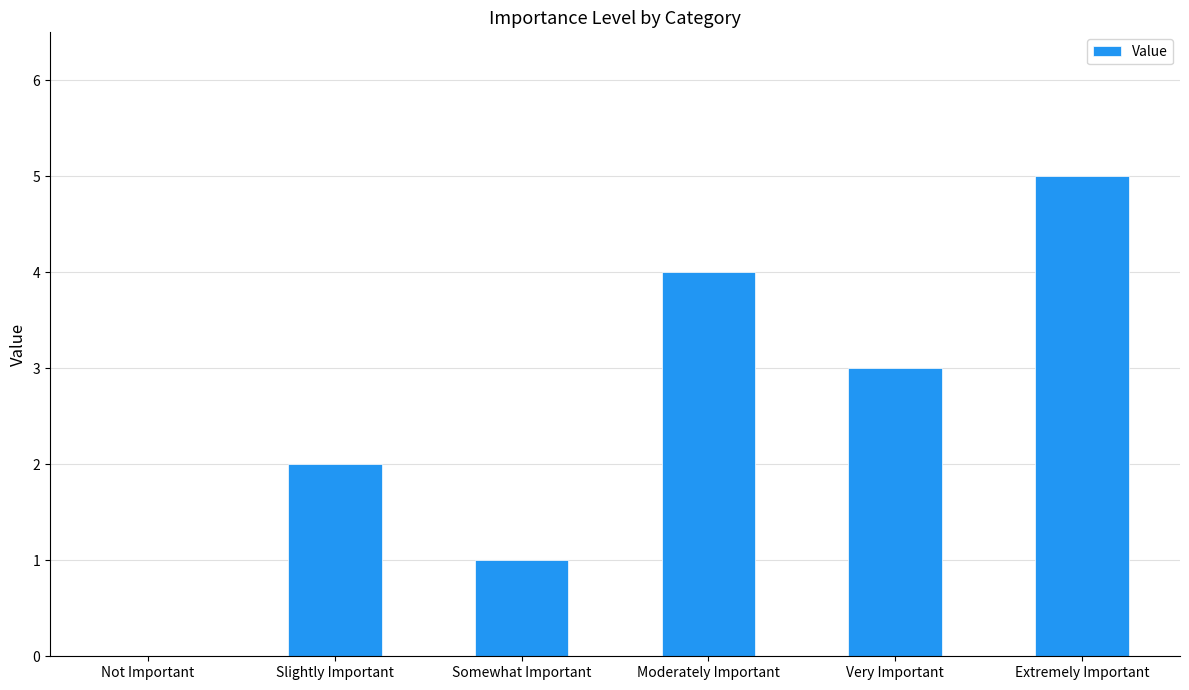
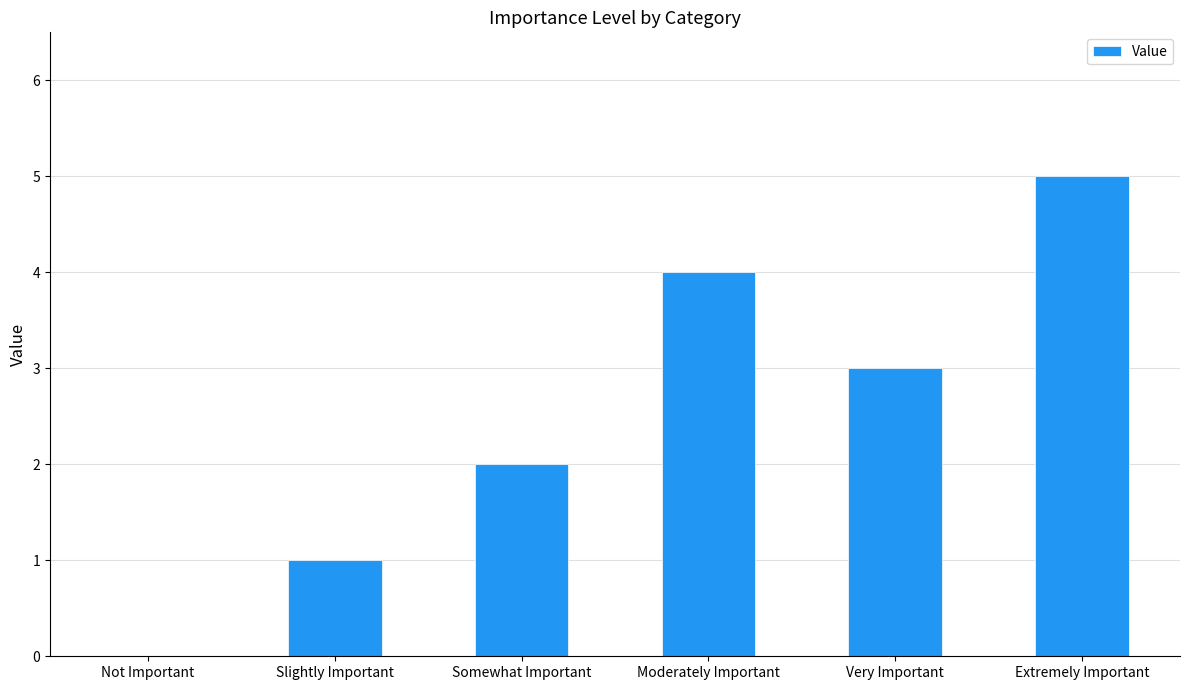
  {
    "Not Important": 0,
-   "Slightly Important": 2,
-   "Somewhat Important": 1,
+   "Slightly Important": 1,
+   "Somewhat Important": 2,
    "Moderately Important": 4,
    "Very Important": 3,
    "Extremely Important": 5
  }
